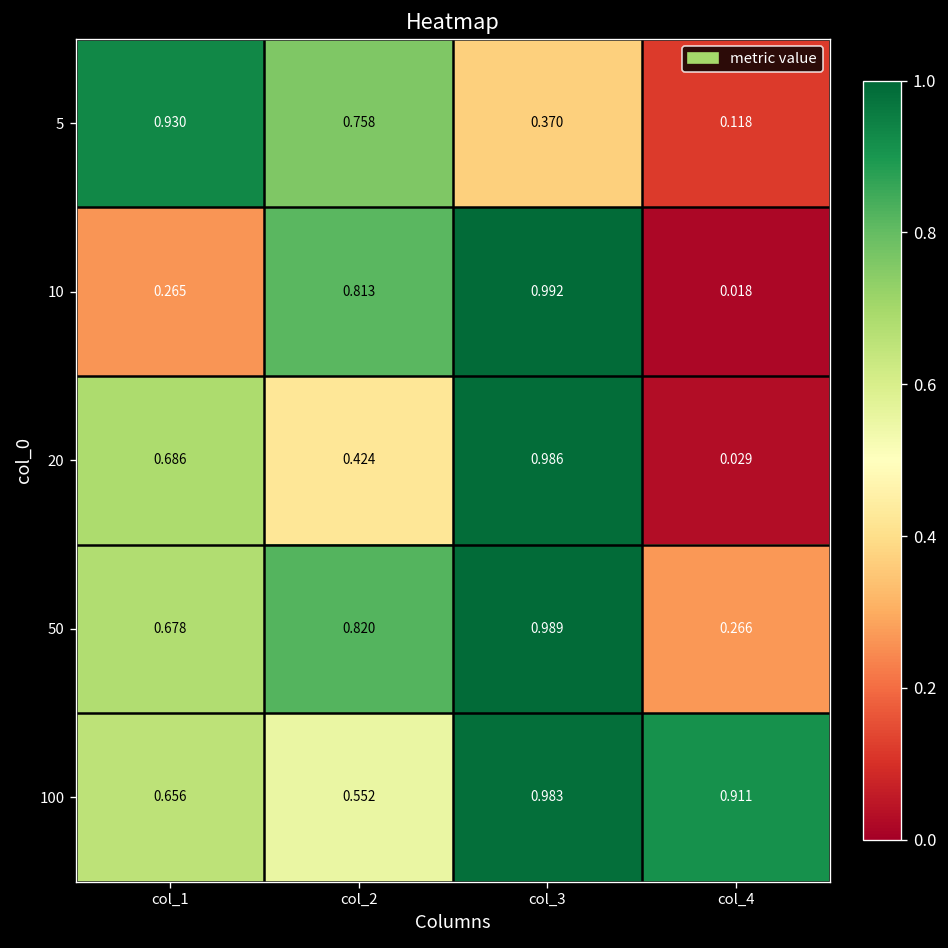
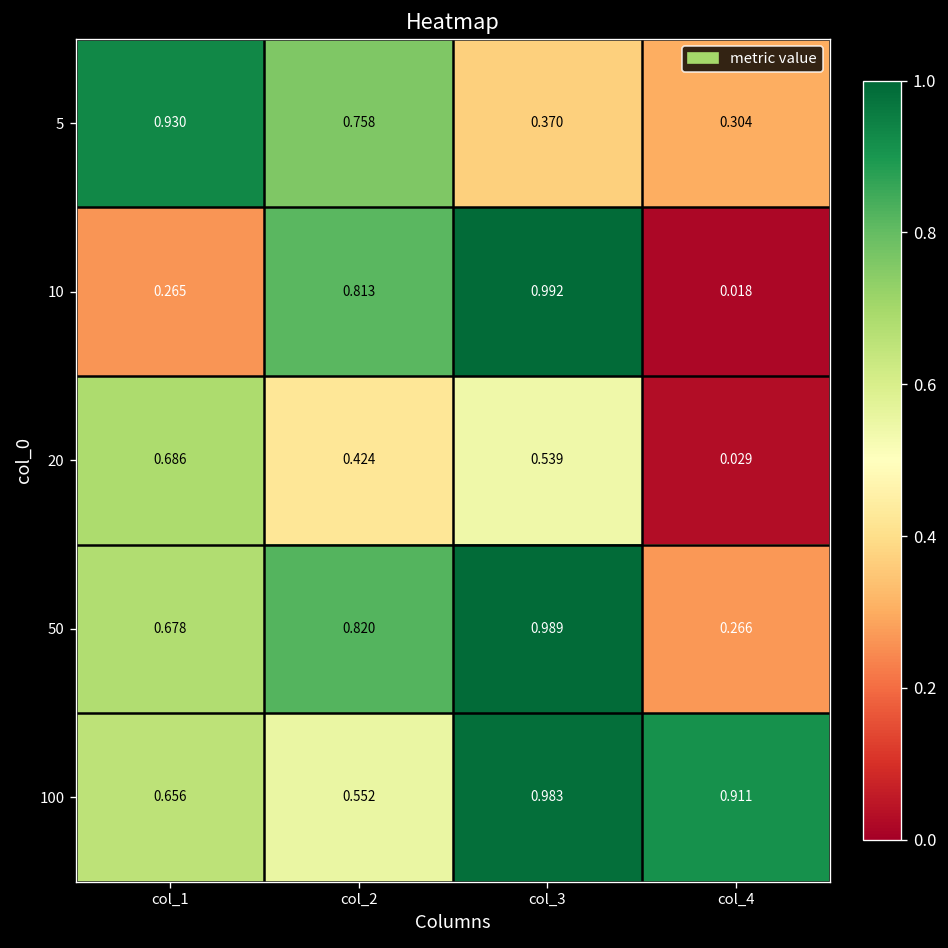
  {
    "5": {
      "col_1": 0.930,
      "col_2": 0.758,
      "col_3": 0.370,
-     "col_4": 0.118
+     "col_4": 0.304
    },
    "10": {
      "col_1": 0.265,
      "col_2": 0.813,
      "col_3": 0.992,
      "col_4": 0.018
    },
    "20": {
      "col_1": 0.686,
      "col_2": 0.424,
-     "col_3": 0.986,
+     "col_3": 0.539,
      "col_4": 0.029
    },
    "50": {
      "col_1": 0.678,
      "col_2": 0.820,
      "col_3": 0.989,
      "col_4": 0.266
    },
    "100": {
      "col_1": 0.656,
      "col_2": 0.552,
      "col_3": 0.983,
      "col_4": 0.911
    }
  }
